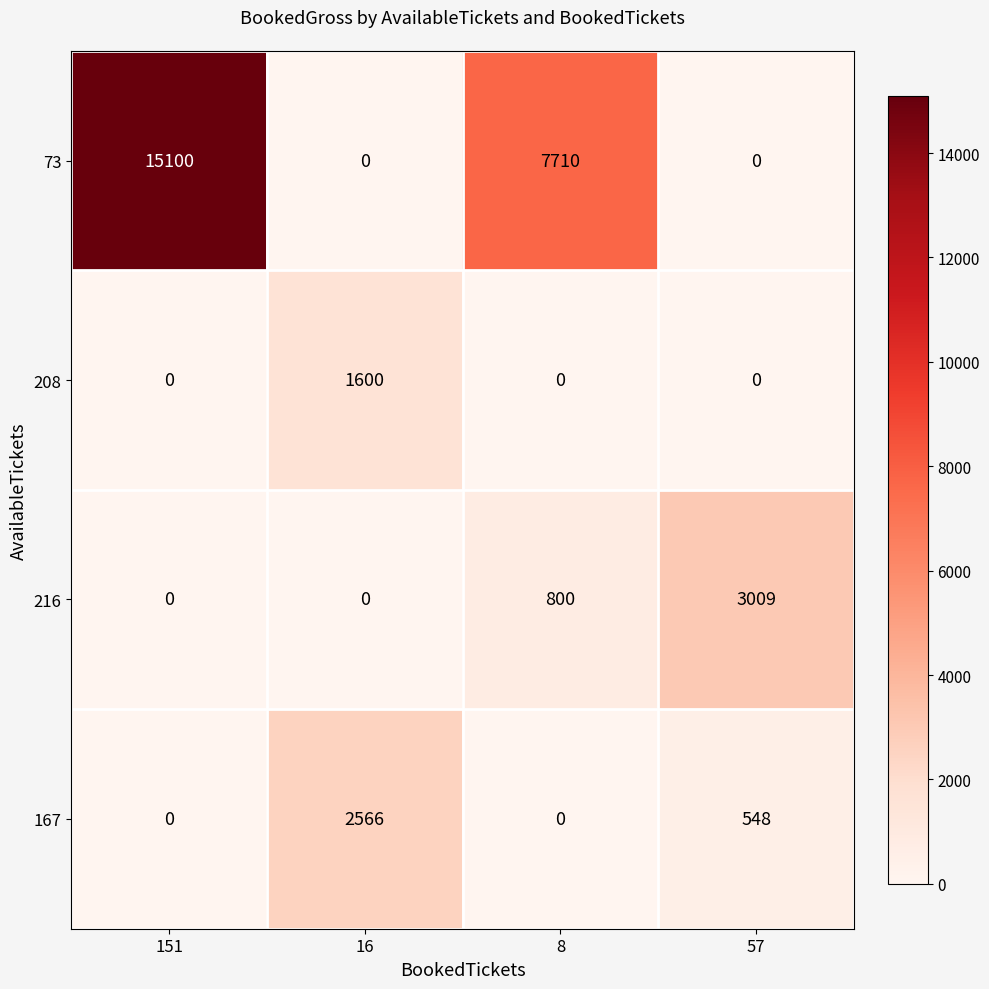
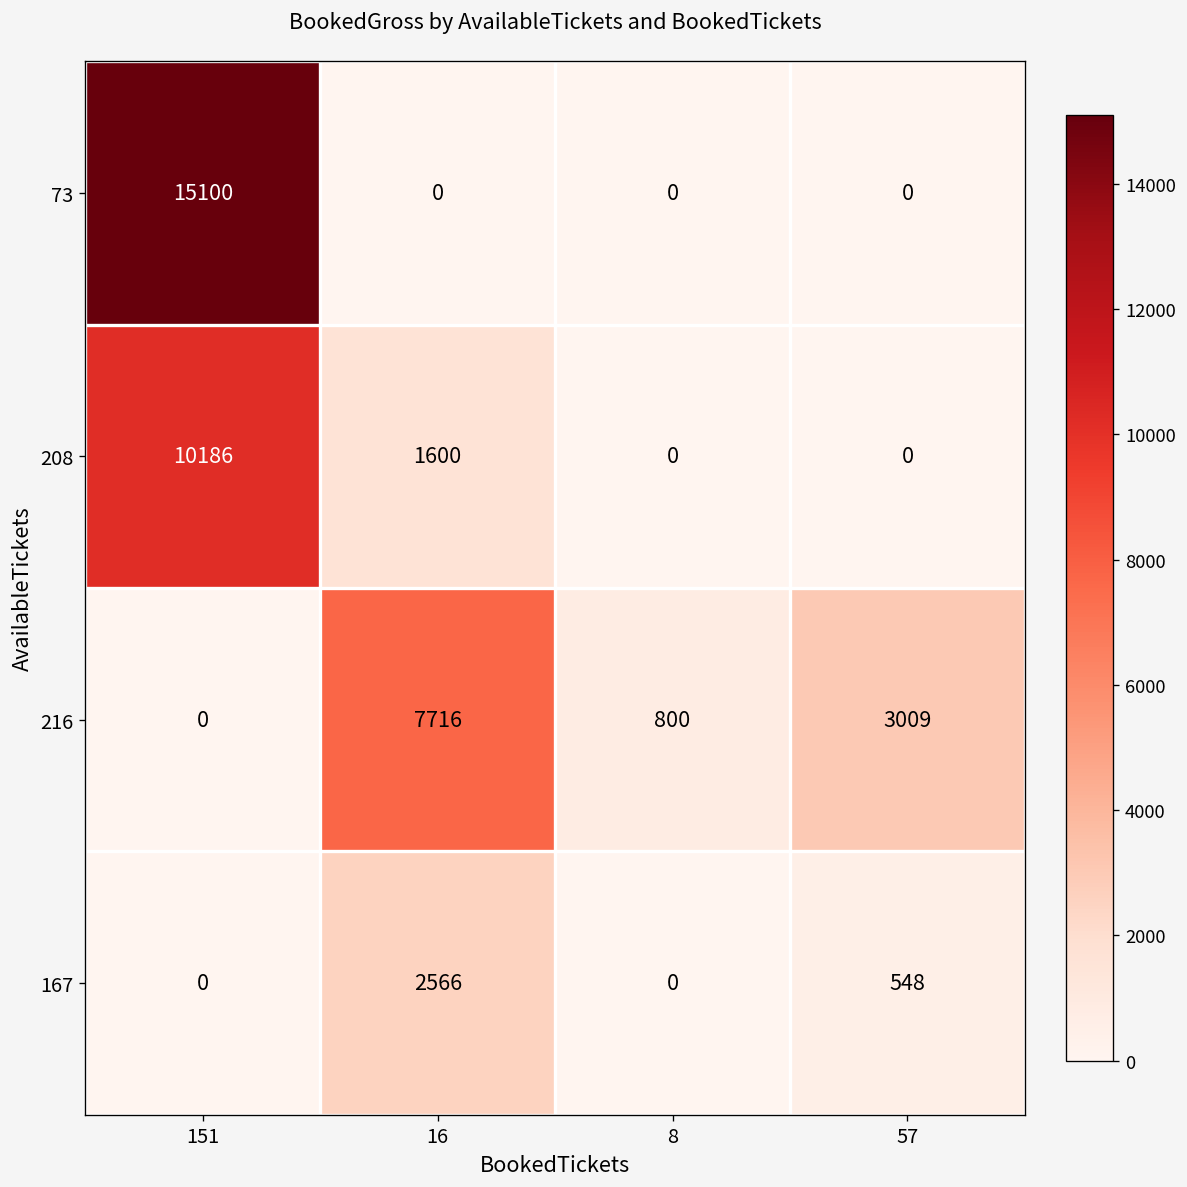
  {
    "73": {
      "151": 15100,
      "16": 0,
-     "8": 7710,
+     "8": 0,
      "57": 0
    },
    "208": {
-     "151": 0,
+     "151": 10186,
      "16": 1600,
      "8": 0,
      "57": 0
    },
    "216": {
      "151": 0,
-     "16": 0,
+     "16": 7716,
      "8": 800,
      "57": 3009
    },
    "167": {
      "151": 0,
      "16": 2566,
      "8": 0,
      "57": 548
    }
  }
